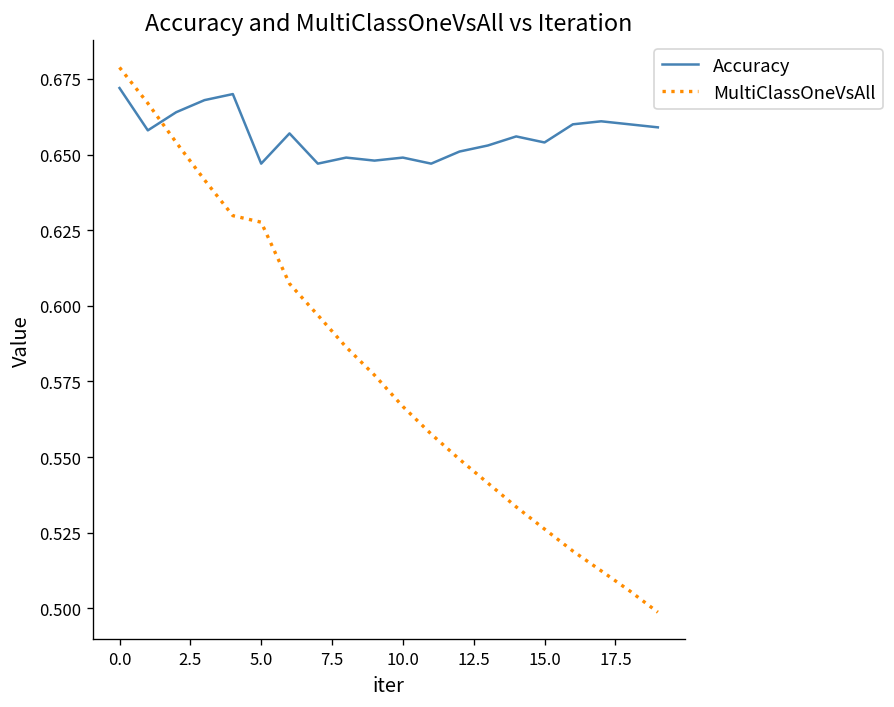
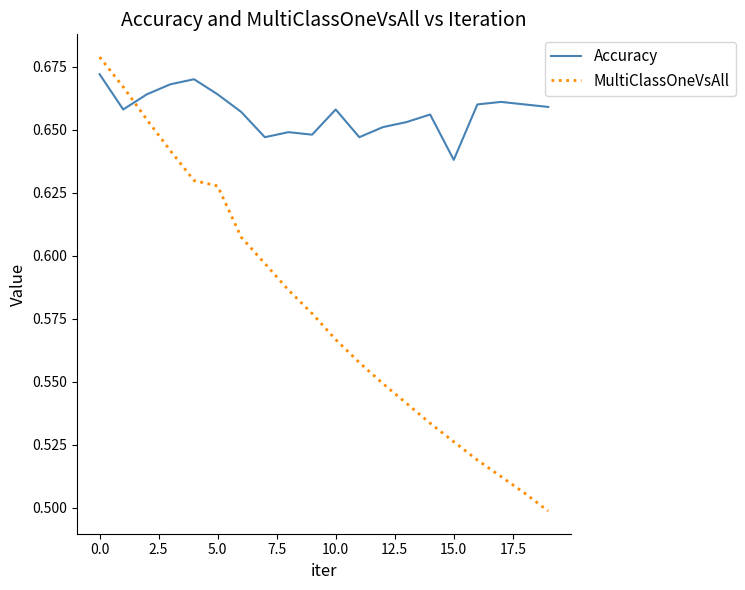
  {
    "Accuracy": {
      "0.0": 0.672,
-     "5.0": 0.647,
-     "10.0": 0.649,
-     "15.0": 0.654
+     "5.0": 0.664,
+     "10.0": 0.658,
+     "15.0": 0.638
    },
    "MultiClassOneVsAll": {
      "0.0": 0.679,
      "5.0": 0.628,
      "10.0": 0.567,
      "15.0": 0.526
    }
  }
